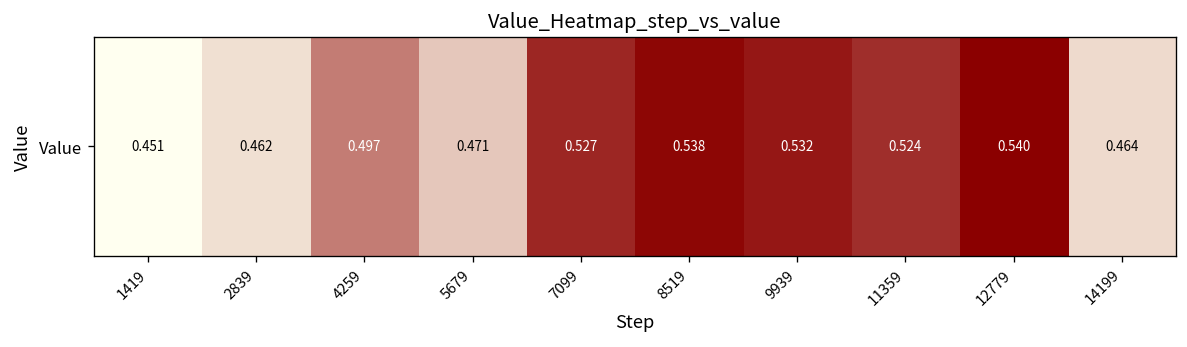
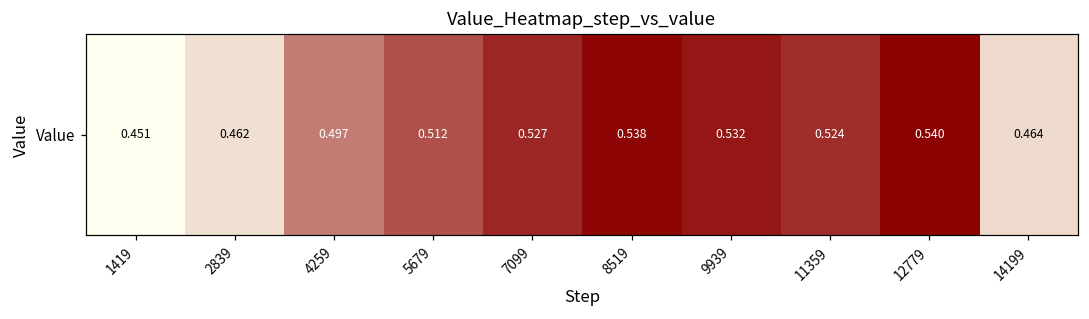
  {
    "Value": {
      "1419": 0.451,
      "2839": 0.462,
      "4259": 0.497,
-     "5679": 0.471,
+     "5679": 0.512,
      "7099": 0.527,
      "8519": 0.538,
      "9939": 0.532,
      "11359": 0.524,
      "12779": 0.540,
      "14199": 0.464
    }
  }
